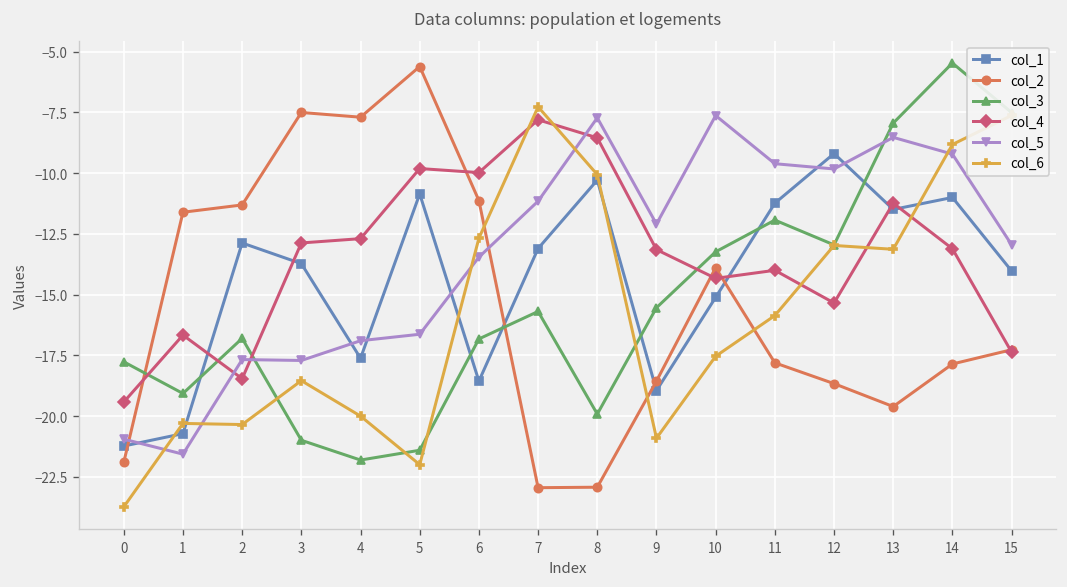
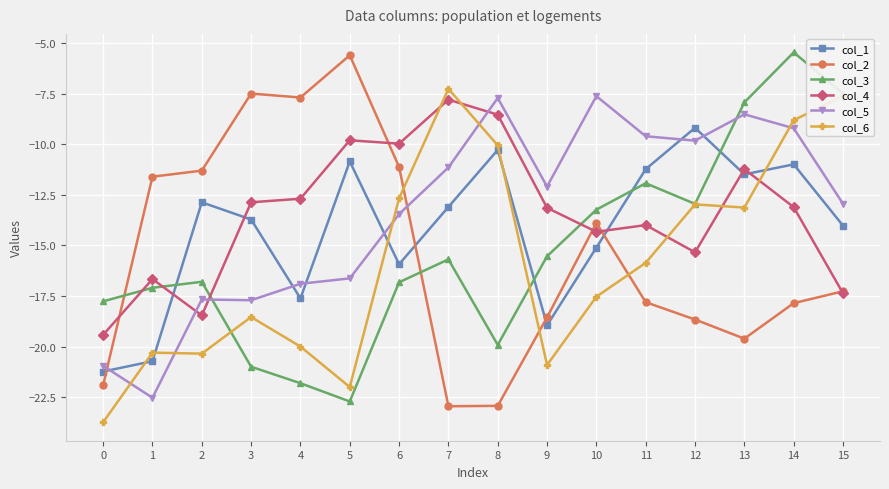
  {
    "col_1": {
      "0": -21.2,
      "1": -20.7,
      "2": -12.9,
      "3": -13.7,
      "4": -17.6,
      "5": -10.9,
-     "6": -18.6,
+     "6": -15.9,
      "7": -13.1,
      "8": -10.3,
      "9": -18.9,
      "10": -15.1,
      "11": -11.2,
      "12": -9.2,
      "13": -11.5,
      "14": -11.0,
      "15": -14.0
    },
    "col_3": {
      "0": -17.8,
-     "1": -19.1,
+     "1": -17.1,
      "2": -16.8,
      "3": -21.0,
      "4": -21.8,
-     "5": -21.4,
+     "5": -22.7,
      "6": -16.8,
      "7": -15.7,
      "8": -19.9,
      "9": -15.5,
      "10": -13.2,
      "11": -11.9,
      "13": -7.9,
      "14": -5.5
    },
    "col_5": {
      "0": -21.0,
-     "1": -21.6,
+     "1": -22.5,
      "2": -17.7,
      "3": -17.7,
      "4": -16.9,
      "5": -16.6,
      "6": -13.5,
      "7": -11.2,
      "8": -7.7,
      "9": -12.1,
      "10": -7.6,
      "11": -9.6,
      "12": -9.8,
      "13": -8.5,
      "14": -9.2,
      "15": -12.9
    }
  }
